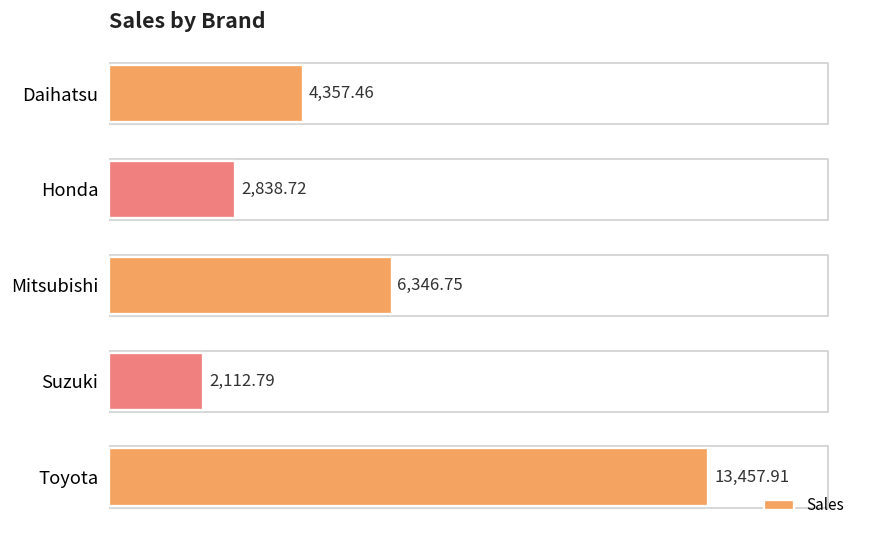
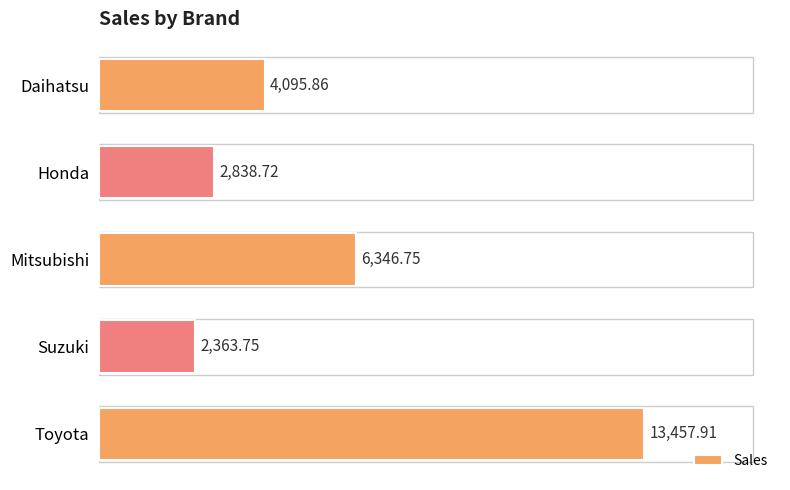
  {
-   "Daihatsu": "4,357.46",
+   "Daihatsu": "4,095.86",
    "Honda": "2,838.72",
    "Mitsubishi": "6,346.75",
-   "Suzuki": "2,112.79",
+   "Suzuki": "2,363.75",
    "Toyota": "13,457.91"
  }
